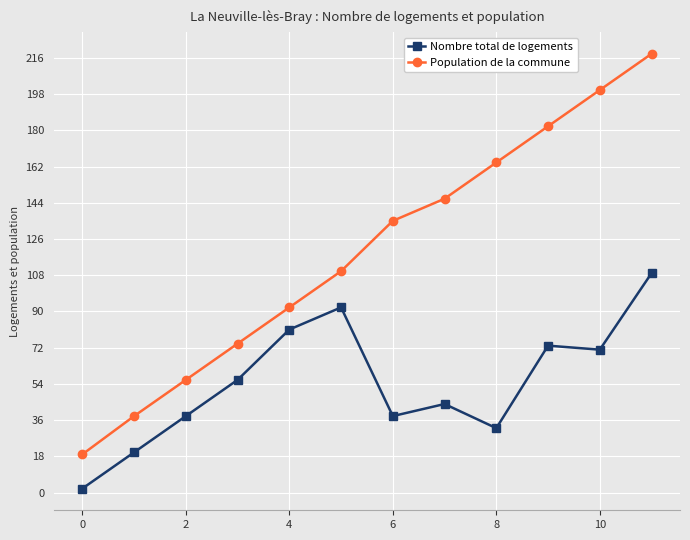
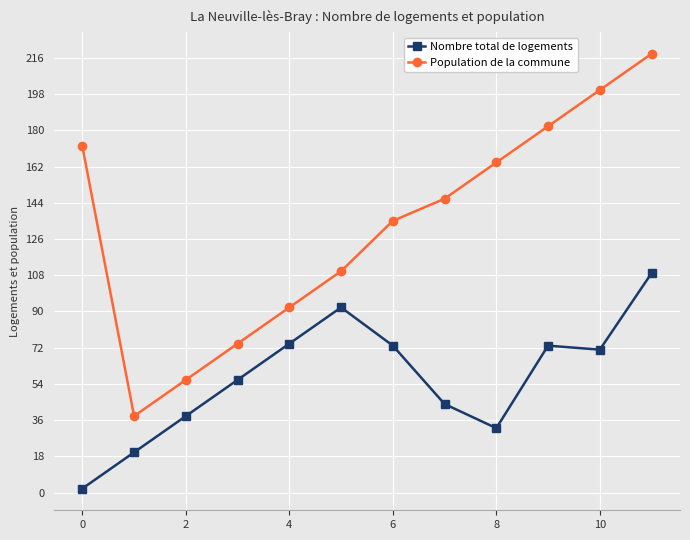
  {
    "Nombre total de logements": {
      "0": 2,
      "2": 38,
-     "4": 81,
-     "6": 38,
+     "4": 74,
+     "6": 73,
      "8": 32,
      "10": 71
    },
    "Population de la commune": {
-     "0": 19,
+     "0": 172,
      "2": 56,
      "4": 92,
      "6": 135,
      "8": 164,
      "10": 200
    }
  }
